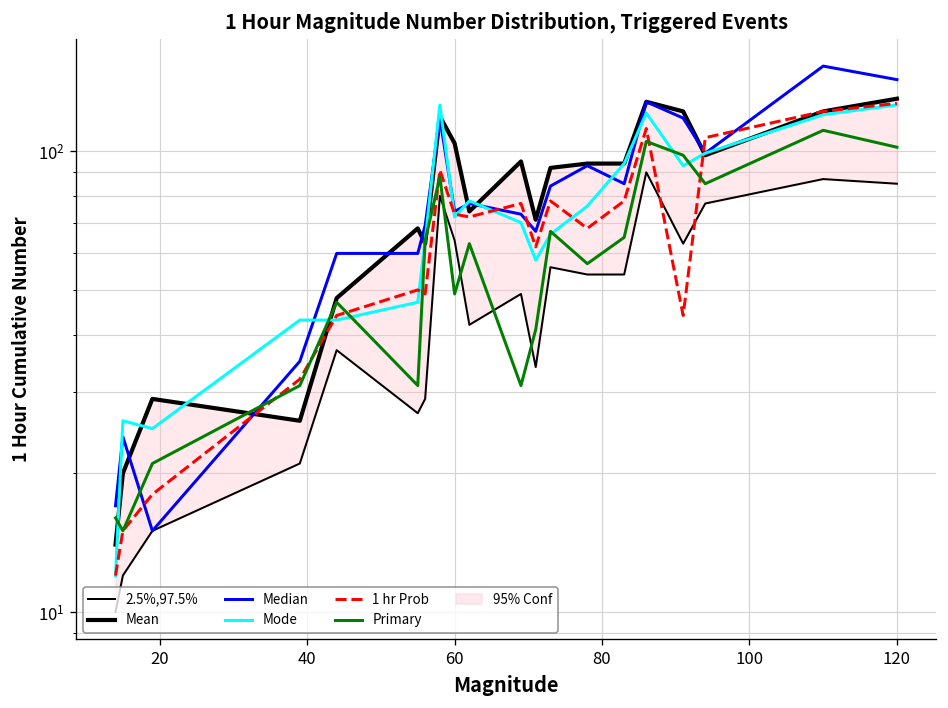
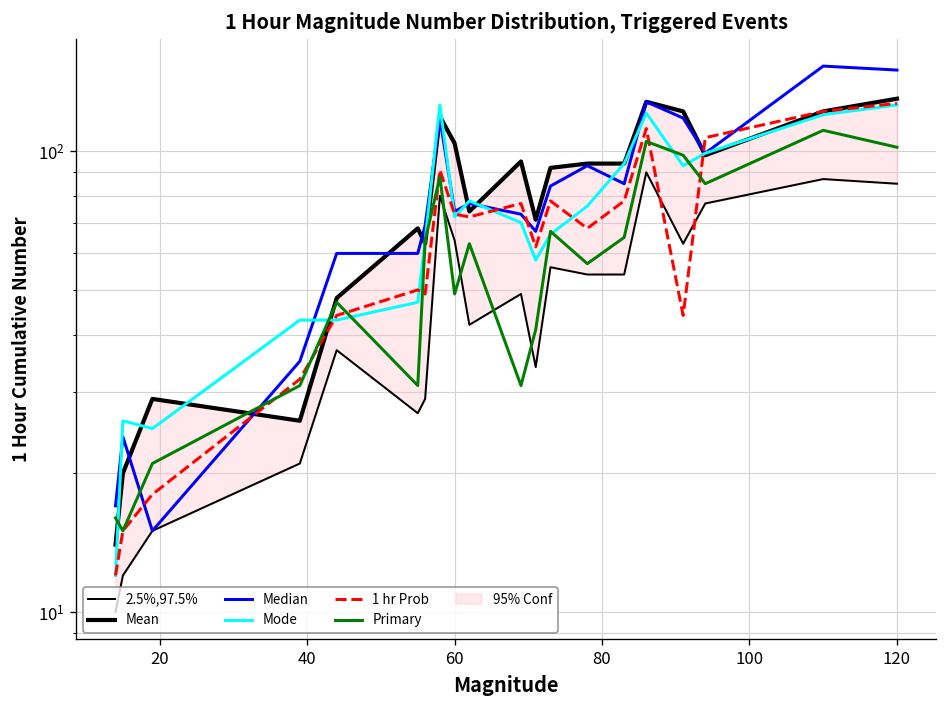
  {
    "2.5%,97.5%": {
      "60": 64,
      "120": 85
    },
    "95% Conf": {
      "60": 104,
      "120": 130
    },
    "Median": {
-     "120": 143
+     "120": 150
    },
    "Primary": {
      "60": 49,
      "120": 102
    }
  }
